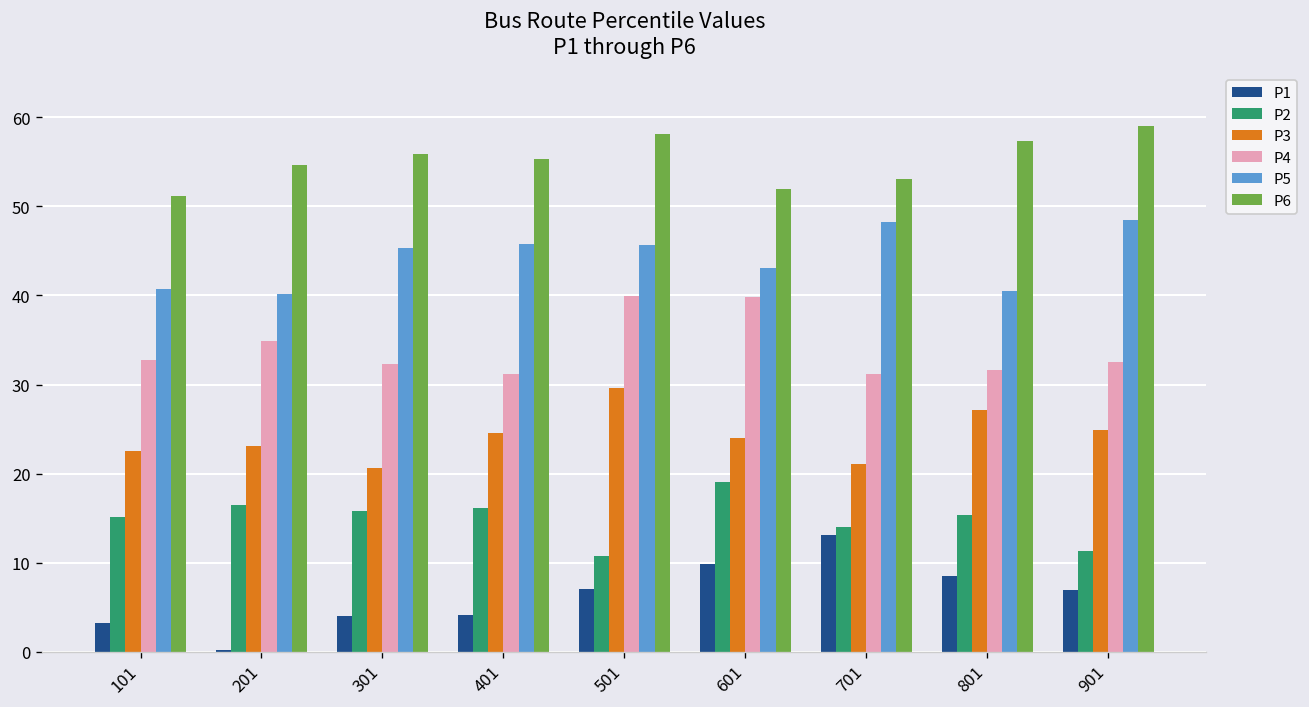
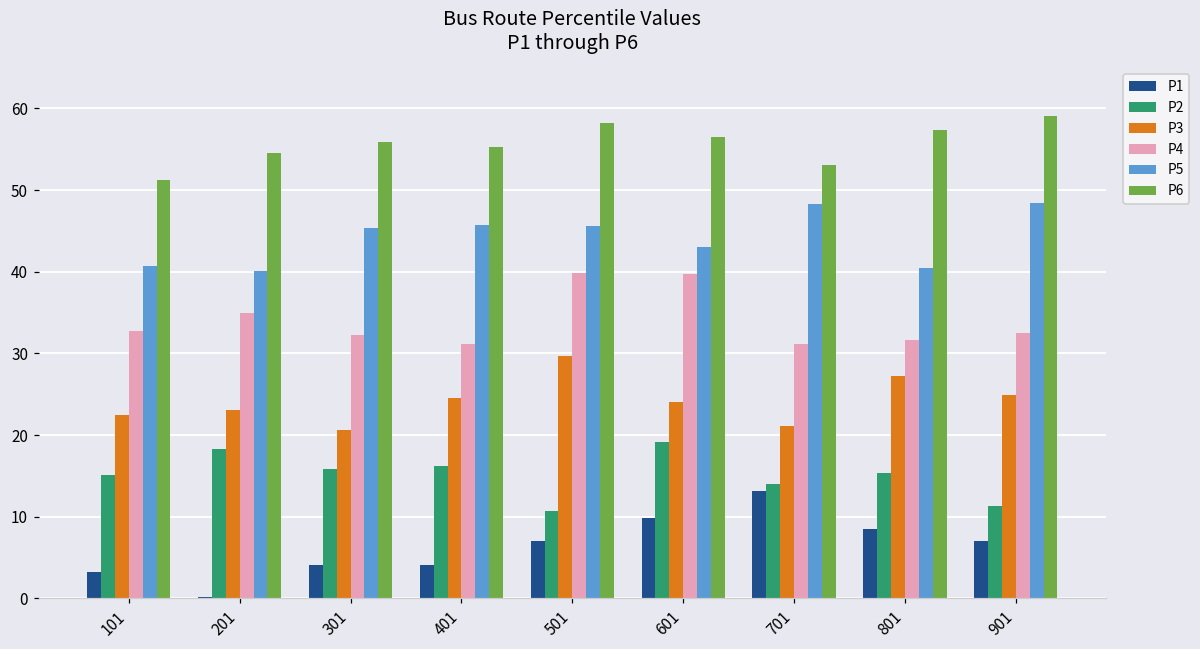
  {
    "P1": {
      "101": 3,
      "301": 4,
      "401": 4,
      "501": 7,
      "601": 10,
      "701": 13,
      "801": 9,
      "901": 7
    },
    "P2": {
      "101": 15,
-     "201": 17,
+     "201": 18,
      "301": 16,
      "401": 16,
      "501": 11,
      "601": 19,
      "701": 14,
      "801": 15,
      "901": 11
    },
    "P3": {
      "101": 23,
      "201": 23,
      "301": 21,
      "401": 25,
      "501": 30,
      "601": 24,
      "701": 21,
      "801": 27,
      "901": 25
    },
    "P4": {
      "101": 33,
      "201": 35,
      "301": 32,
      "401": 31,
      "501": 40,
      "601": 40,
      "701": 31,
      "801": 32,
      "901": 33
    },
    "P5": {
      "101": 41,
      "201": 40,
      "301": 45,
      "401": 46,
      "501": 46,
      "601": 43,
      "701": 48,
      "801": 41,
      "901": 48
    },
    "P6": {
      "101": 51,
      "201": 55,
      "301": 56,
      "401": 55,
      "501": 58,
-     "601": 52,
+     "601": 57,
      "701": 53,
      "801": 57,
      "901": 59
    }
  }
